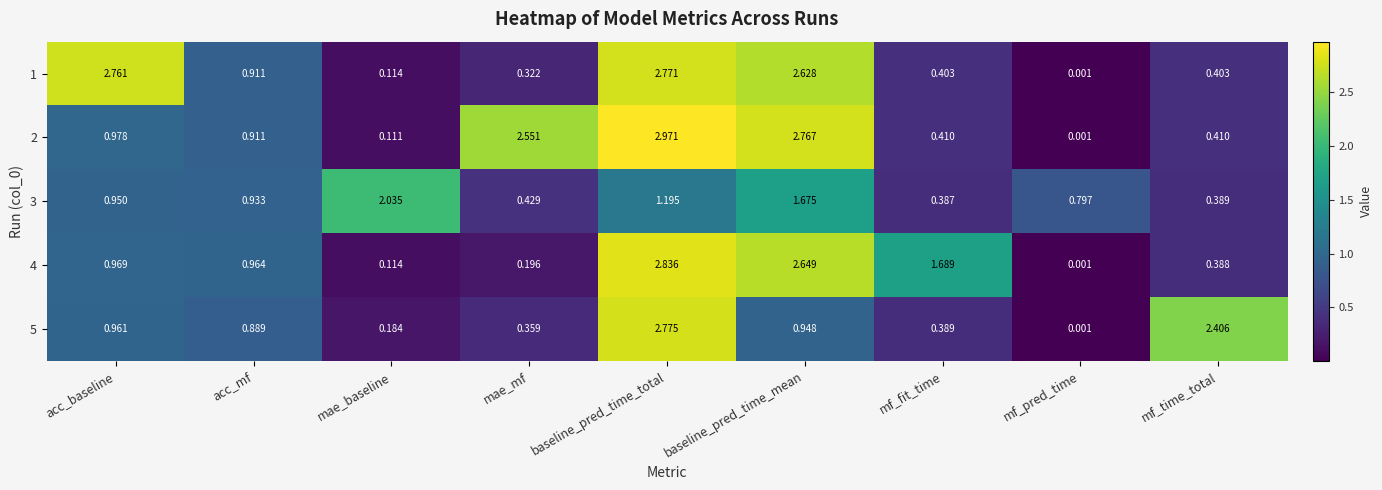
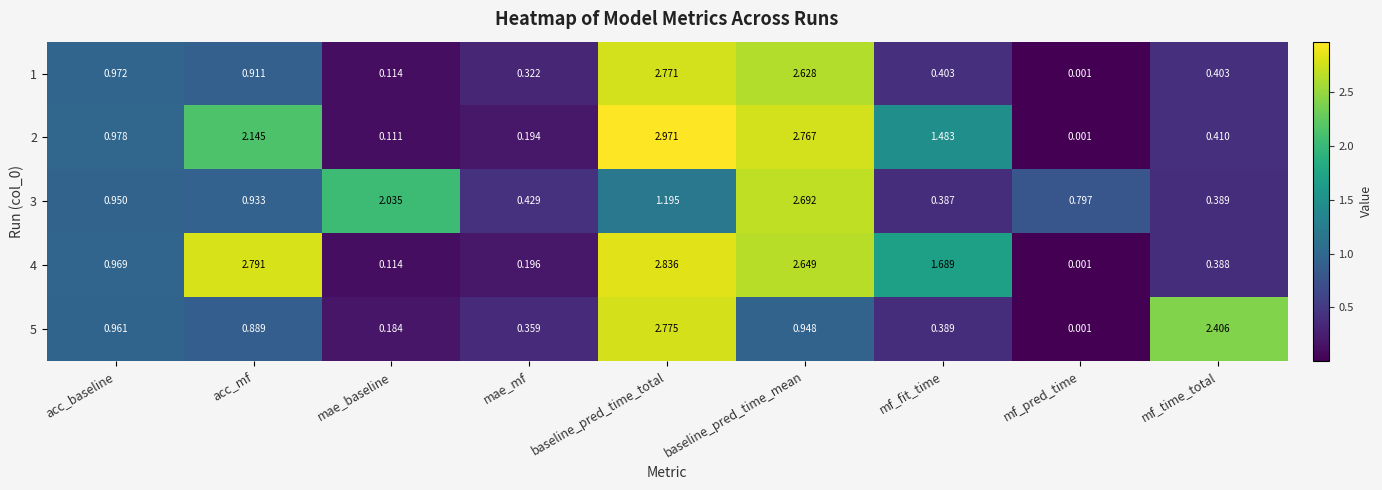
  {
    "1": {
-     "acc_baseline": 2.761,
+     "acc_baseline": 0.972,
      "acc_mf": 0.911,
      "mae_baseline": 0.114,
      "mae_mf": 0.322,
      "baseline_pred_time_total": 2.771,
      "baseline_pred_time_mean": 2.628,
      "mf_fit_time": 0.403,
      "mf_pred_time": 0.001,
      "mf_time_total": 0.403
    },
    "2": {
      "acc_baseline": 0.978,
-     "acc_mf": 0.911,
+     "acc_mf": 2.145,
      "mae_baseline": 0.111,
-     "mae_mf": 2.551,
+     "mae_mf": 0.194,
      "baseline_pred_time_total": 2.971,
      "baseline_pred_time_mean": 2.767,
-     "mf_fit_time": 0.410,
+     "mf_fit_time": 1.483,
      "mf_pred_time": 0.001,
      "mf_time_total": 0.410
    },
    "3": {
      "acc_baseline": 0.950,
      "acc_mf": 0.933,
      "mae_baseline": 2.035,
      "mae_mf": 0.429,
      "baseline_pred_time_total": 1.195,
-     "baseline_pred_time_mean": 1.675,
+     "baseline_pred_time_mean": 2.692,
      "mf_fit_time": 0.387,
      "mf_pred_time": 0.797,
      "mf_time_total": 0.389
    },
    "4": {
      "acc_baseline": 0.969,
-     "acc_mf": 0.964,
+     "acc_mf": 2.791,
      "mae_baseline": 0.114,
      "mae_mf": 0.196,
      "baseline_pred_time_total": 2.836,
      "baseline_pred_time_mean": 2.649,
      "mf_fit_time": 1.689,
      "mf_pred_time": 0.001,
      "mf_time_total": 0.388
    },
    "5": {
      "acc_baseline": 0.961,
      "acc_mf": 0.889,
      "mae_baseline": 0.184,
      "mae_mf": 0.359,
      "baseline_pred_time_total": 2.775,
      "baseline_pred_time_mean": 0.948,
      "mf_fit_time": 0.389,
      "mf_pred_time": 0.001,
      "mf_time_total": 2.406
    }
  }
